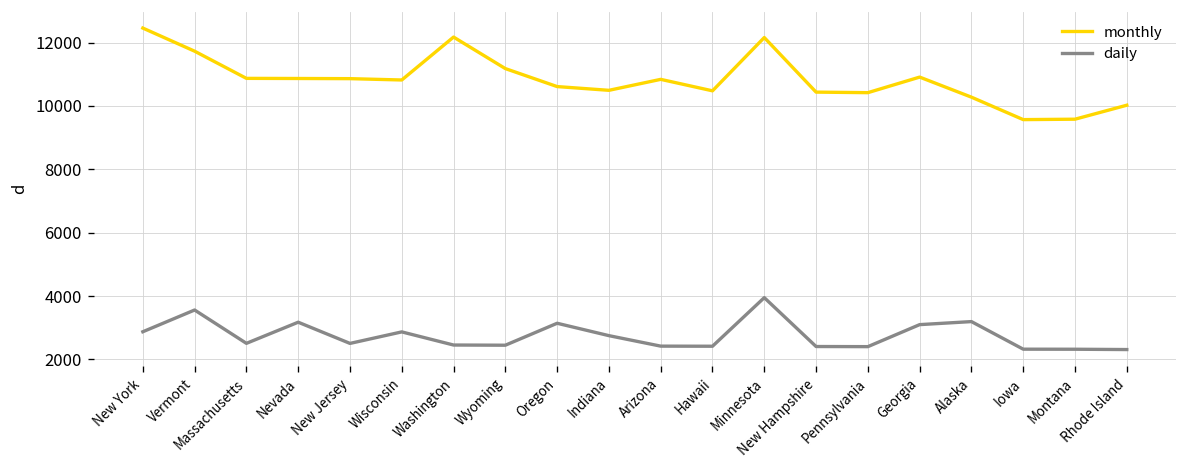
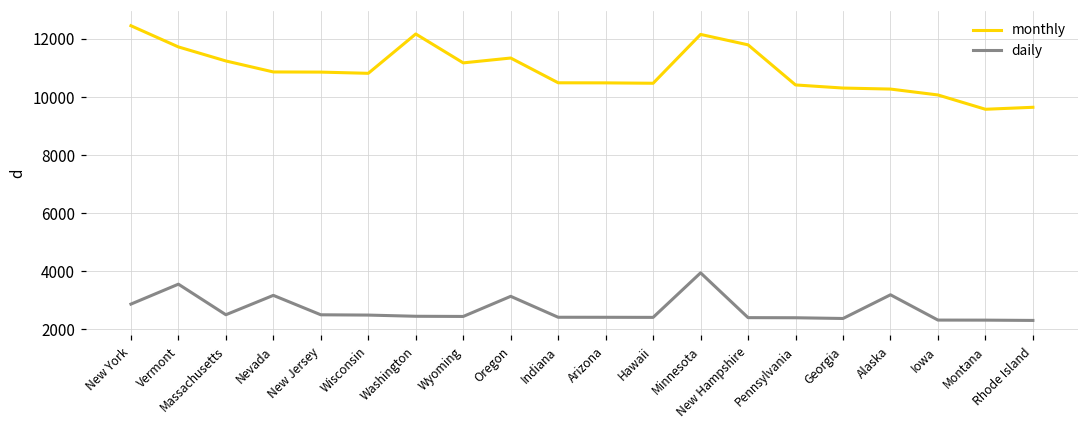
  {
    "monthly": {
      "New York": 12500,
      "Vermont": 11700,
-     "Massachusetts": 10900,
+     "Massachusetts": 11200,
      "Nevada": 10900,
      "New Jersey": 10900,
      "Wisconsin": 10800,
      "Washington": 12200,
      "Wyoming": 11200,
-     "Oregon": 10600,
+     "Oregon": 11300,
      "Indiana": 10500,
-     "Arizona": 10800,
+     "Arizona": 10500,
      "Hawaii": 10500,
      "Minnesota": 12200,
-     "New Hampshire": 10400,
+     "New Hampshire": 11800,
      "Pennsylvania": 10400,
-     "Georgia": 10900,
+     "Georgia": 10300,
      "Alaska": 10300,
-     "Iowa": 9600,
+     "Iowa": 10100,
      "Montana": 9600,
-     "Rhode Island": 10000
+     "Rhode Island": 9600
    },
    "daily": {
      "New York": 2900,
      "Vermont": 3600,
      "Massachusetts": 2500,
      "Nevada": 3200,
      "New Jersey": 2500,
-     "Wisconsin": 2900,
+     "Wisconsin": 2500,
      "Washington": 2500,
      "Wyoming": 2400,
      "Oregon": 3100,
-     "Indiana": 2800,
+     "Indiana": 2400,
      "Arizona": 2400,
      "Hawaii": 2400,
      "Minnesota": 3900,
      "New Hampshire": 2400,
      "Pennsylvania": 2400,
-     "Georgia": 3100,
+     "Georgia": 2400,
      "Alaska": 3200,
      "Iowa": 2300,
      "Montana": 2300,
      "Rhode Island": 2300
    }
  }
